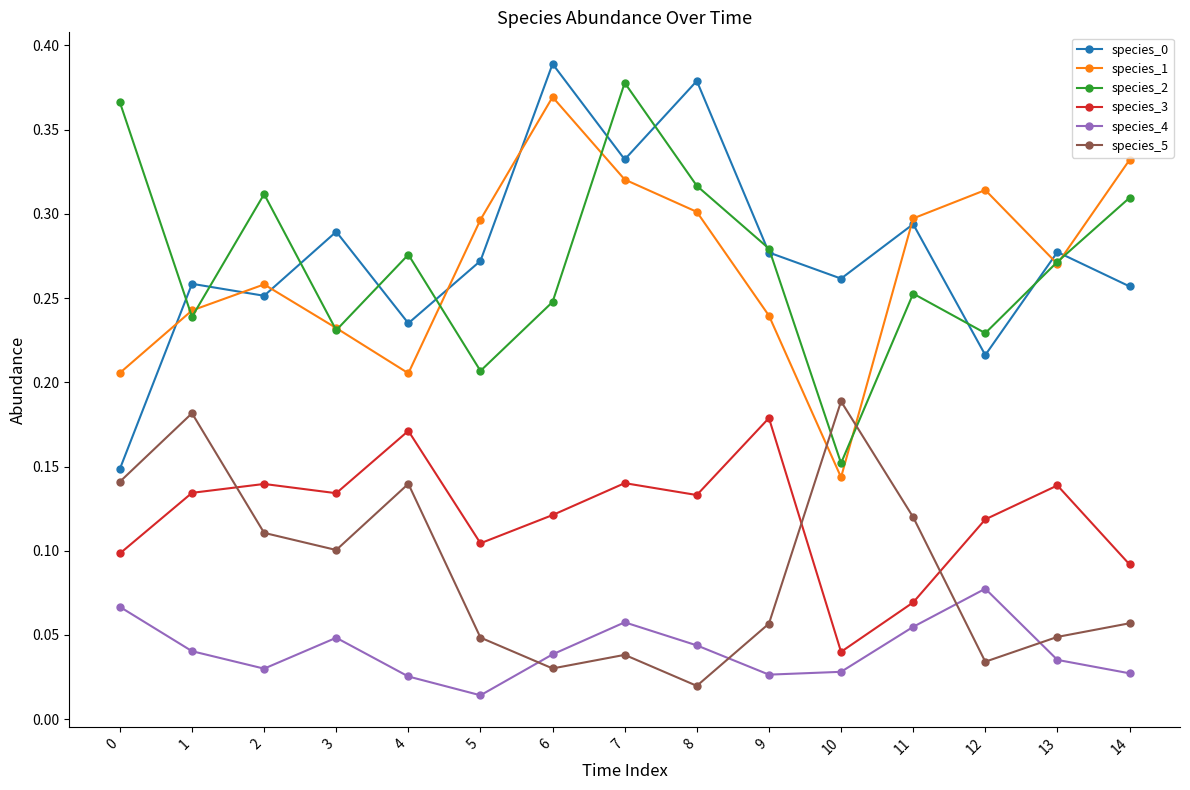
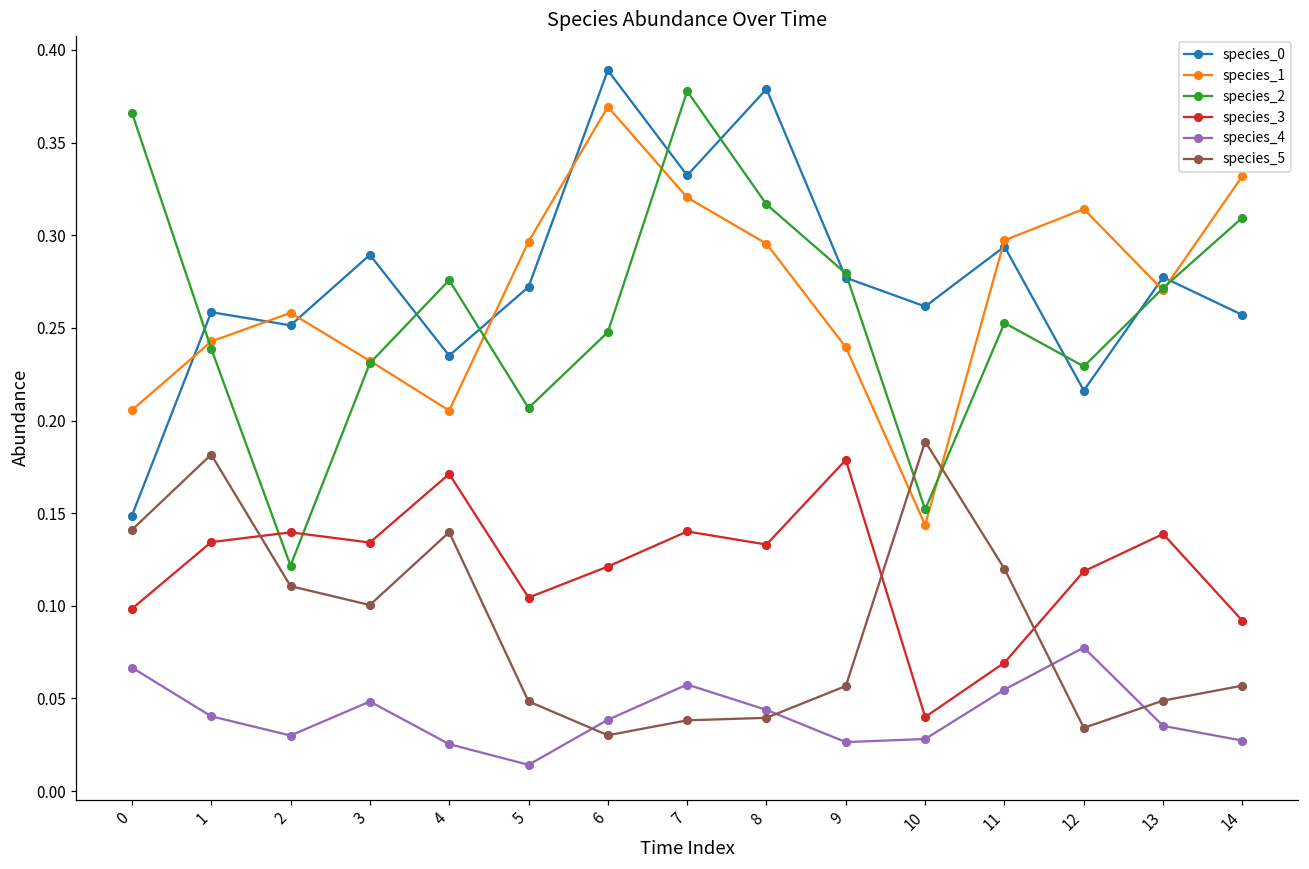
  {
    "species_0": {
      "0": 0.149,
      "1": 0.258,
      "2": 0.251,
      "3": 0.289,
      "4": 0.235,
      "5": 0.272,
      "6": 0.389,
      "7": 0.332,
      "8": 0.379,
      "9": 0.277,
      "10": 0.262,
      "11": 0.294,
      "12": 0.216,
      "13": 0.277,
      "14": 0.257
    },
    "species_1": {
      "0": 0.206,
      "1": 0.243,
      "2": 0.258,
      "4": 0.205,
      "5": 0.296,
      "6": 0.369,
      "7": 0.320,
-     "8": 0.301,
+     "8": 0.295,
      "9": 0.240,
      "10": 0.144,
      "11": 0.297,
      "12": 0.314,
      "14": 0.332
    },
    "species_2": {
      "0": 0.366,
      "1": 0.239,
-     "2": 0.312,
+     "2": 0.122,
      "4": 0.276,
      "5": 0.207,
      "6": 0.248,
      "7": 0.378,
      "8": 0.317,
      "9": 0.279,
      "10": 0.152,
      "11": 0.253,
      "12": 0.229,
      "14": 0.309
    },
    "species_3": {
      "0": 0.098,
      "1": 0.134,
      "2": 0.140,
      "3": 0.134,
      "4": 0.171,
      "5": 0.104,
      "6": 0.121,
      "7": 0.140,
      "8": 0.133,
      "9": 0.179,
      "10": 0.040,
      "11": 0.069,
      "12": 0.119,
      "13": 0.139,
      "14": 0.092
    },
    "species_4": {
      "0": 0.067,
      "1": 0.040,
      "2": 0.030,
      "3": 0.048,
      "4": 0.025,
      "5": 0.014,
      "6": 0.039,
      "7": 0.058,
      "8": 0.044,
      "9": 0.026,
      "10": 0.028,
      "11": 0.055,
      "12": 0.077,
      "13": 0.035,
      "14": 0.027
    },
    "species_5": {
      "0": 0.141,
      "1": 0.182,
      "2": 0.111,
      "3": 0.100,
      "4": 0.140,
      "5": 0.048,
      "6": 0.030,
      "7": 0.038,
-     "8": 0.020,
+     "8": 0.040,
      "9": 0.057,
      "10": 0.189,
      "11": 0.120,
      "12": 0.034,
      "13": 0.049,
      "14": 0.057
    }
  }
